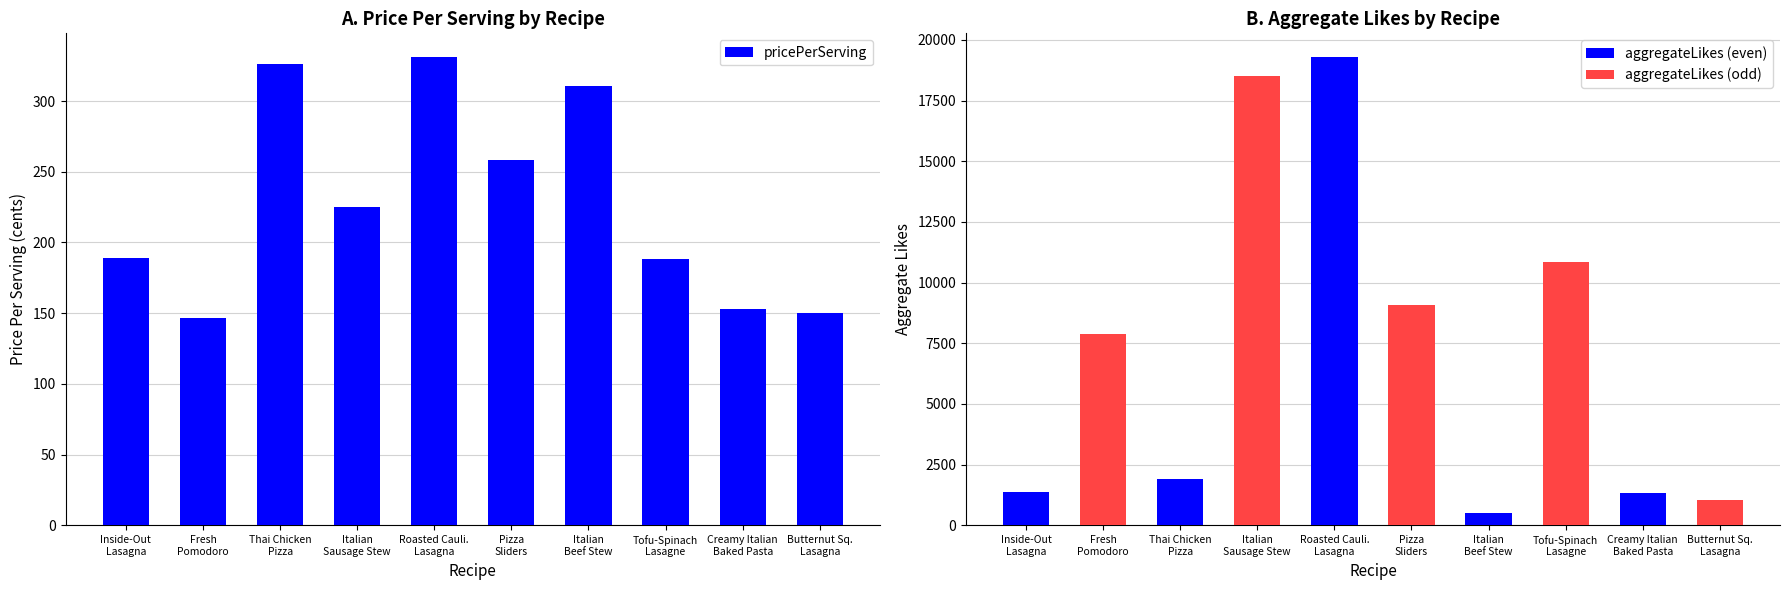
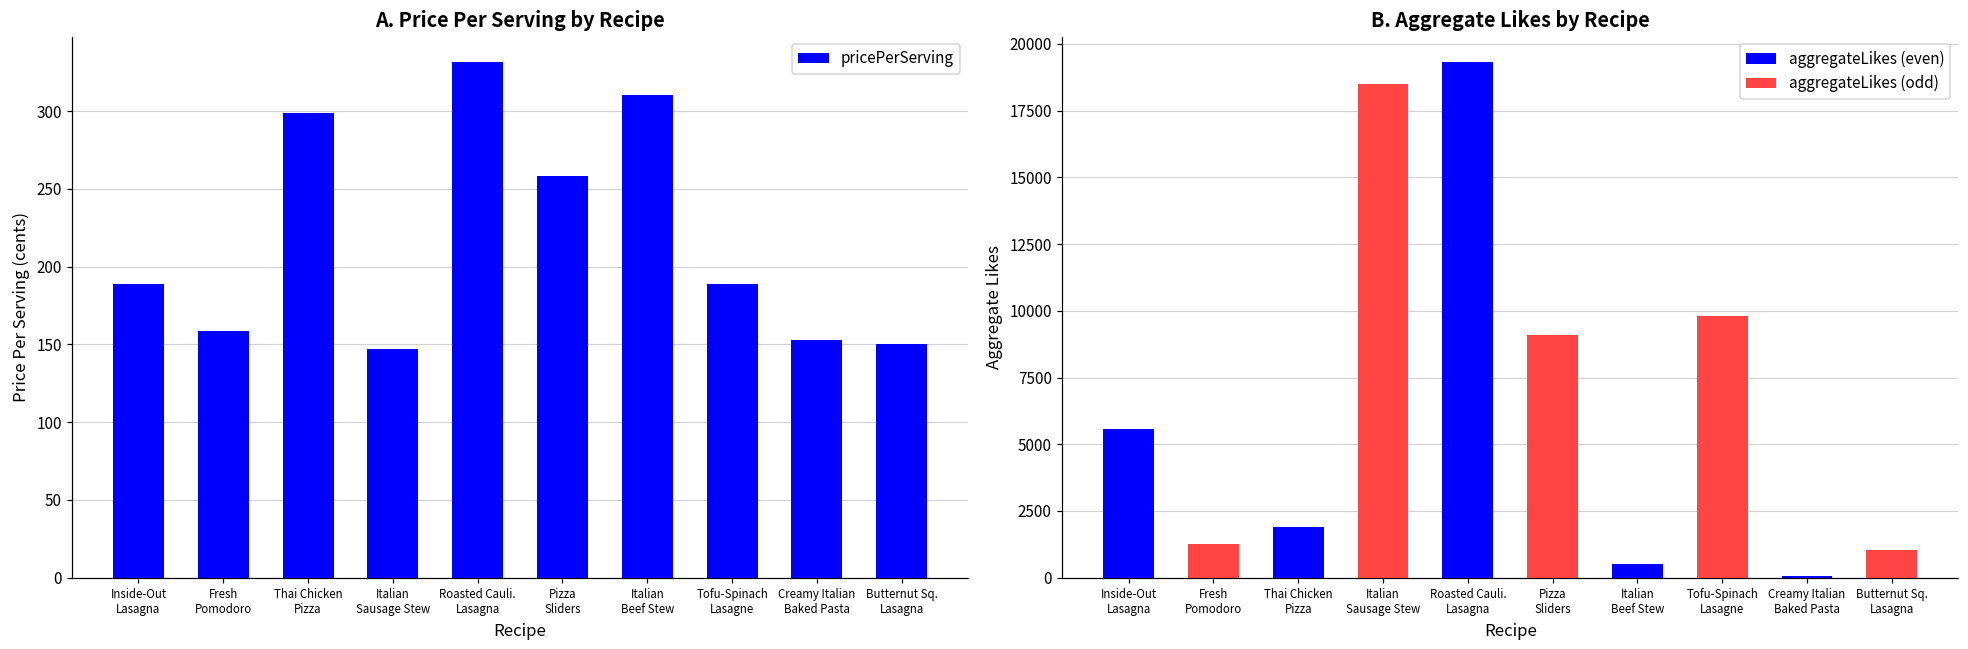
  {
    "A. Price Per Serving by Recipe": {
      "Inside-Out Lasagna": 189,
-     "Fresh Pomodoro": 146,
-     "Thai Chicken Pizza": 326,
-     "Italian Sausage Stew": 225,
+     "Fresh Pomodoro": 158,
+     "Thai Chicken Pizza": 299,
+     "Italian Sausage Stew": 147,
      "Roasted Cauli. Lasagna": 331,
      "Pizza Sliders": 258,
      "Italian Beef Stew": 311,
      "Tofu-Spinach Lasagne": 189,
      "Creamy Italian Baked Pasta": 153,
      "Butternut Sq. Lasagna": 150
    },
    "B. Aggregate Likes by Recipe": {
-     "Inside-Out Lasagna": 1400,
-     "Fresh Pomodoro": 7900,
+     "Inside-Out Lasagna": 5600,
+     "Fresh Pomodoro": 1300,
      "Thai Chicken Pizza": 1900,
      "Italian Sausage Stew": 18500,
      "Roasted Cauli. Lasagna": 19300,
      "Pizza Sliders": 9100,
      "Italian Beef Stew": 500,
-     "Tofu-Spinach Lasagne": 10900,
-     "Creamy Italian Baked Pasta": 1300,
+     "Tofu-Spinach Lasagne": 9800,
+     "Creamy Italian Baked Pasta": 100,
      "Butternut Sq. Lasagna": 1100
    }
  }
